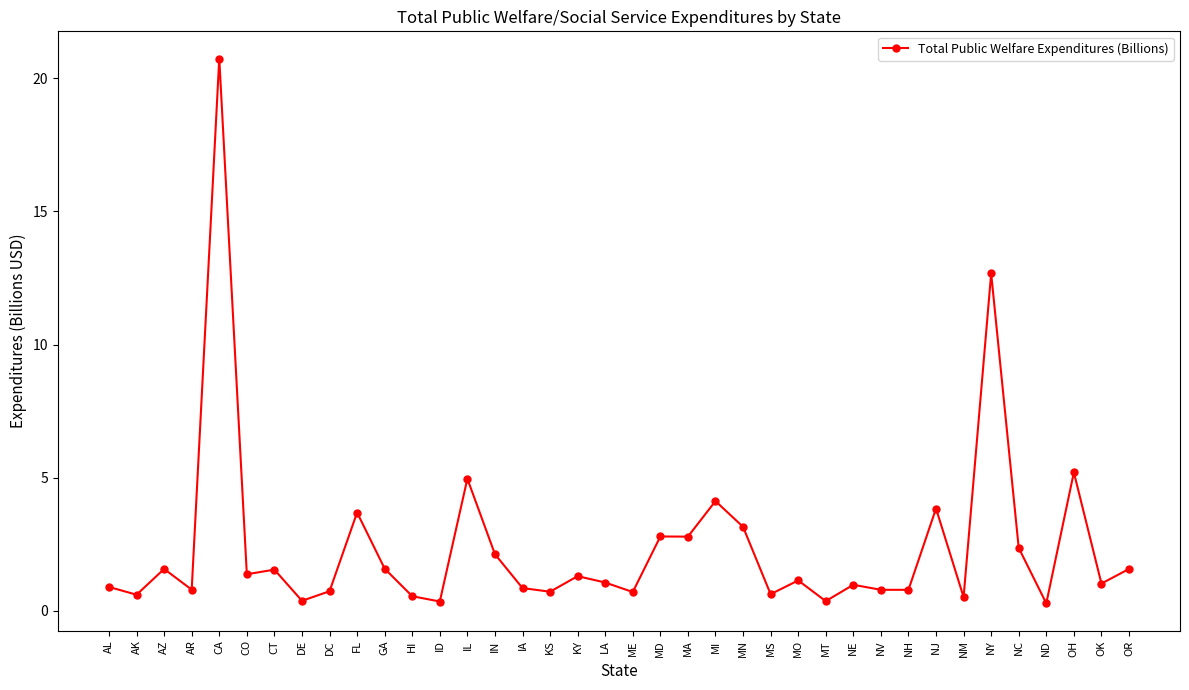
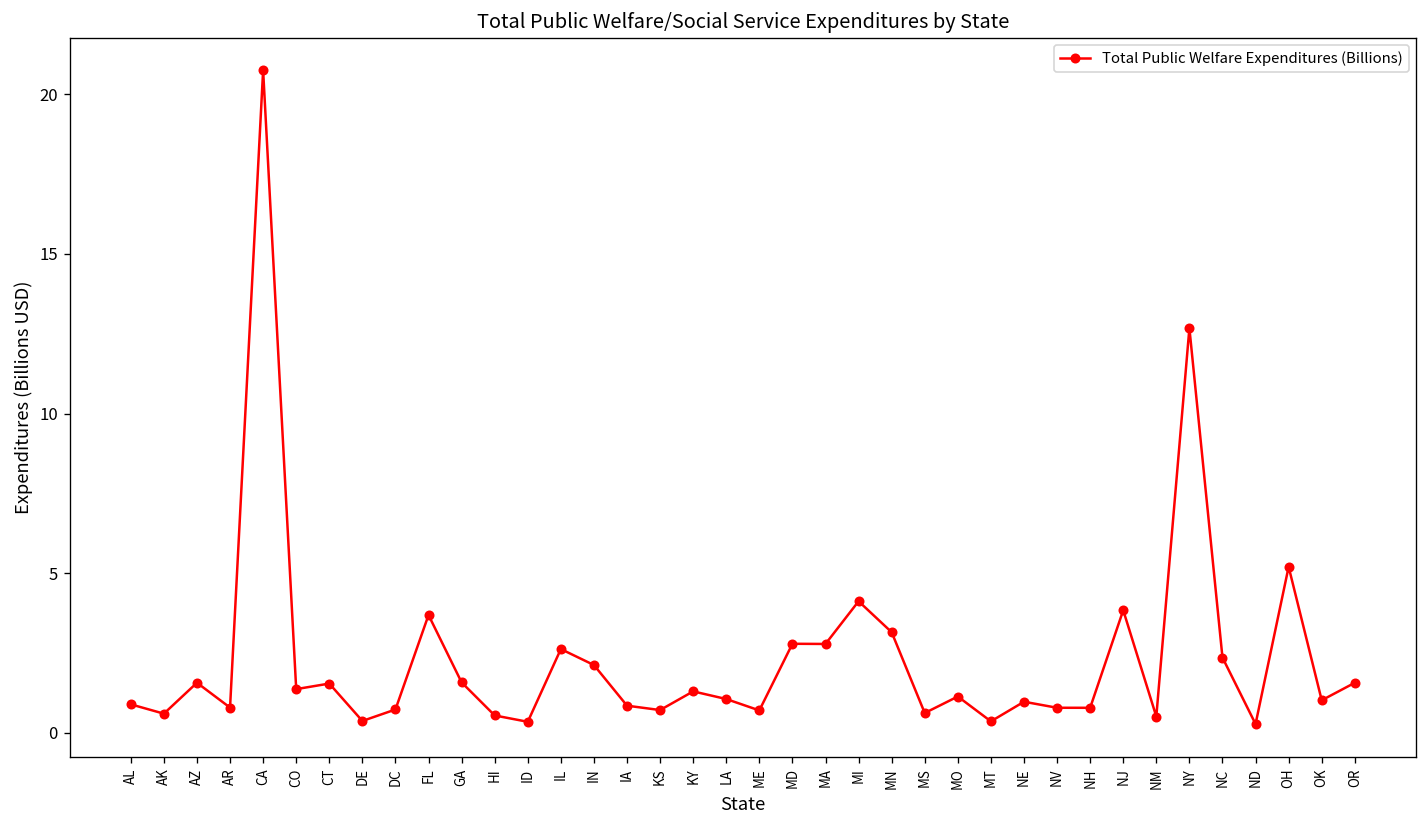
  {
    "AL": 0.9,
    "AK": 0.6,
    "AZ": 1.6,
    "AR": 0.8,
    "CA": 20.7,
    "CO": 1.4,
    "CT": 1.5,
    "DE": 0.4,
    "DC": 0.7,
    "FL": 3.7,
    "GA": 1.6,
    "HI": 0.5,
    "ID": 0.3,
-   "IL": 5.0,
+   "IL": 2.6,
    "IN": 2.1,
    "IA": 0.9,
    "KS": 0.7,
    "KY": 1.3,
    "LA": 1.1,
    "ME": 0.7,
    "MD": 2.8,
    "MA": 2.8,
    "MI": 4.1,
    "MN": 3.2,
    "MS": 0.6,
    "MO": 1.1,
    "MT": 0.4,
    "NE": 1.0,
    "NV": 0.8,
    "NH": 0.8,
    "NJ": 3.8,
    "NM": 0.5,
    "NY": 12.7,
    "NC": 2.4,
    "ND": 0.3,
    "OH": 5.2,
    "OK": 1.0,
    "OR": 1.6
  }
